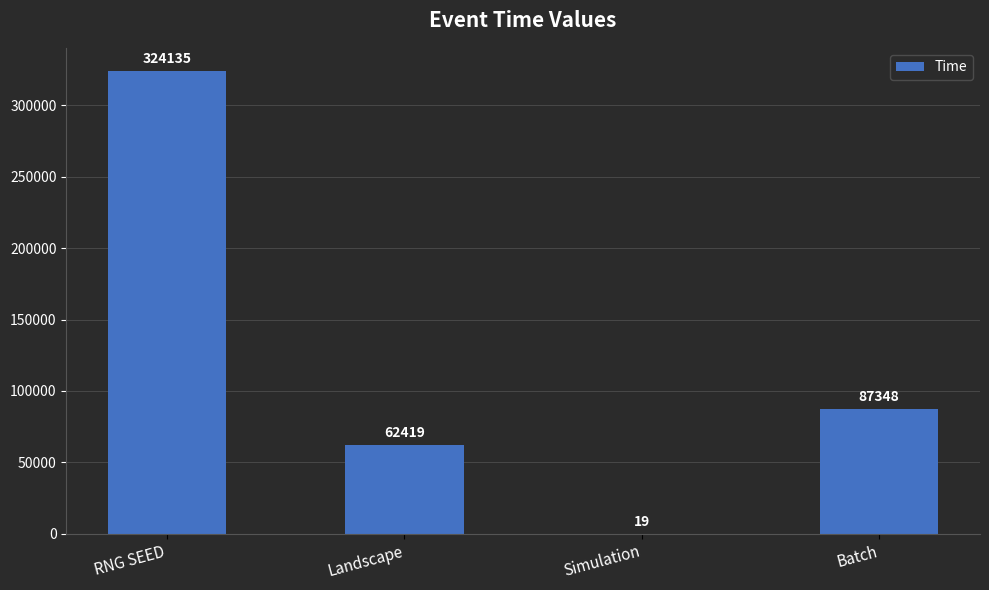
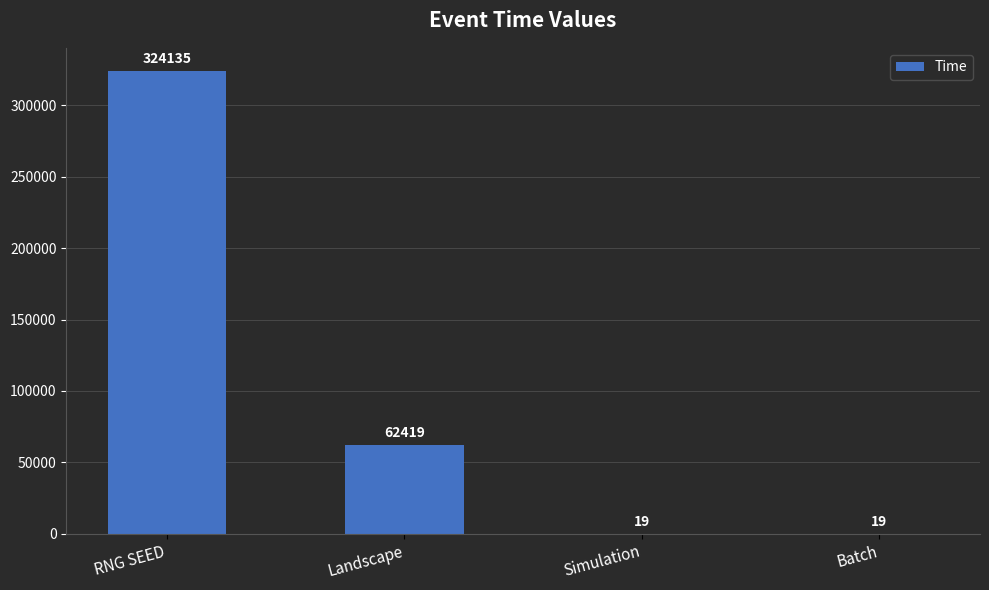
  {
    "RNG SEED": 324135,
    "Landscape": 62419,
    "Simulation": 19,
-   "Batch": 87348
+   "Batch": 19
  }
